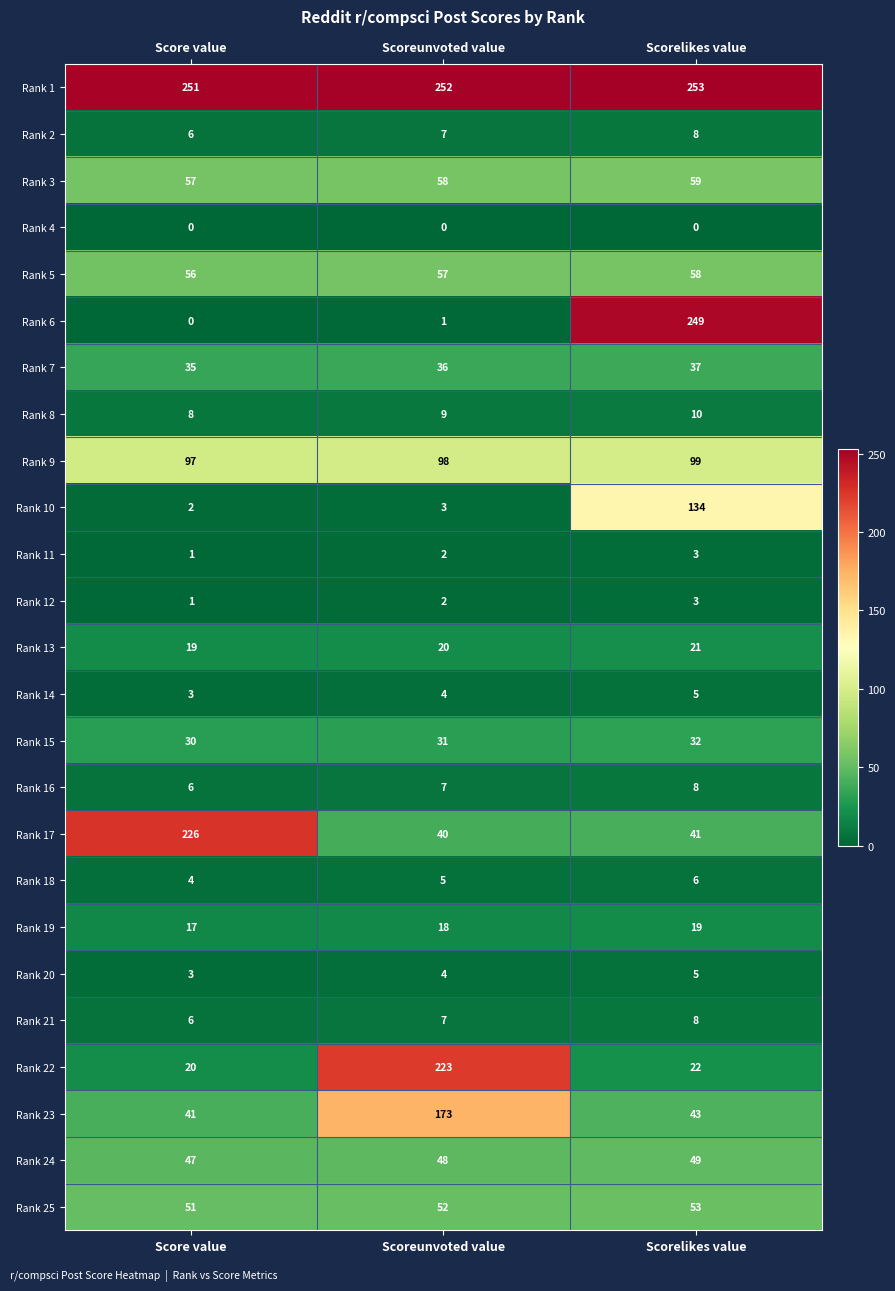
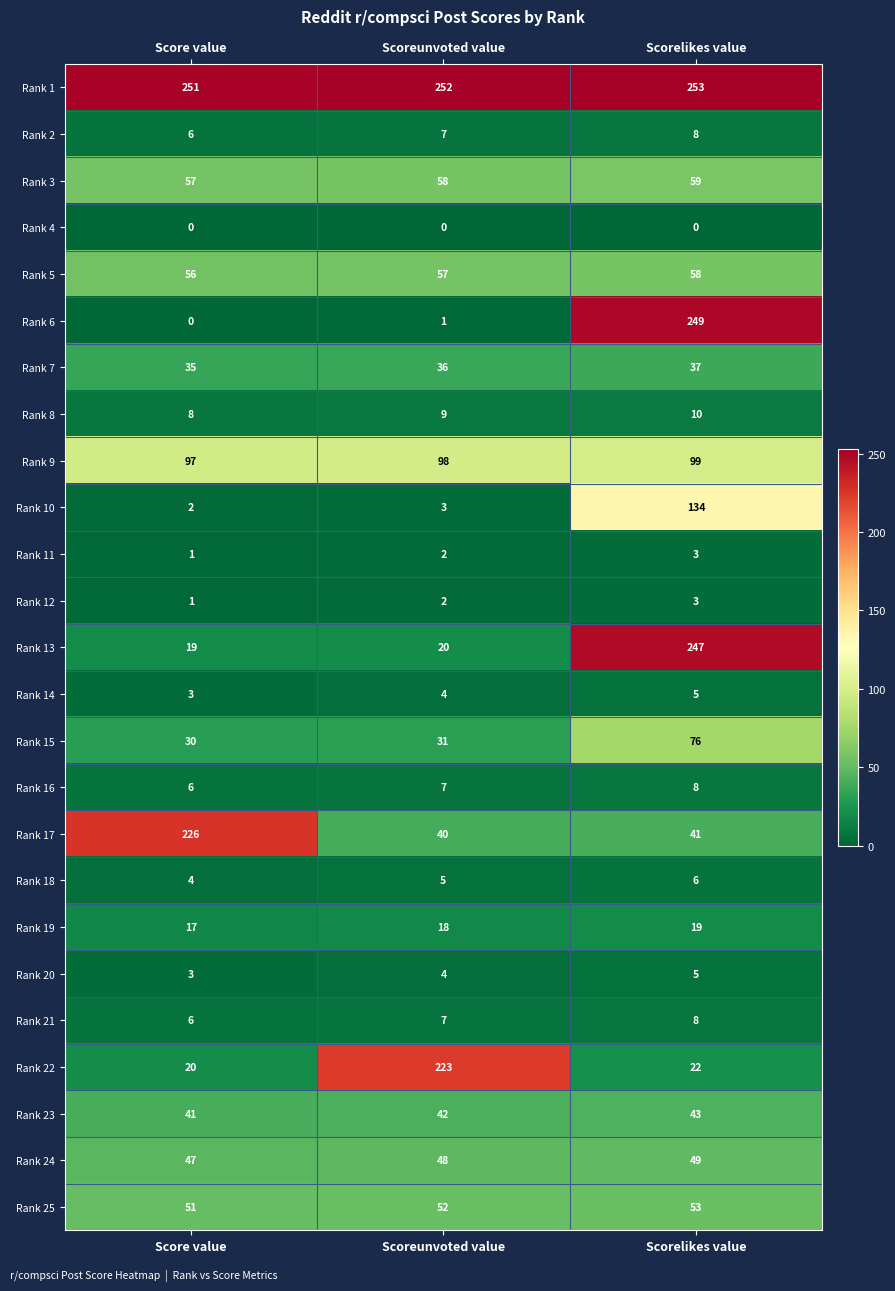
  {
    "Rank 1": {
      "Score value": 251,
      "Scoreunvoted value": 252,
      "Scorelikes value": 253
    },
    "Rank 2": {
      "Score value": 6,
      "Scoreunvoted value": 7,
      "Scorelikes value": 8
    },
    "Rank 3": {
      "Score value": 57,
      "Scoreunvoted value": 58,
      "Scorelikes value": 59
    },
    "Rank 4": {
      "Score value": 0,
      "Scoreunvoted value": 0,
      "Scorelikes value": 0
    },
    "Rank 5": {
      "Score value": 56,
      "Scoreunvoted value": 57,
      "Scorelikes value": 58
    },
    "Rank 6": {
      "Score value": 0,
      "Scoreunvoted value": 1,
      "Scorelikes value": 249
    },
    "Rank 7": {
      "Score value": 35,
      "Scoreunvoted value": 36,
      "Scorelikes value": 37
    },
    "Rank 8": {
      "Score value": 8,
      "Scoreunvoted value": 9,
      "Scorelikes value": 10
    },
    "Rank 9": {
      "Score value": 97,
      "Scoreunvoted value": 98,
      "Scorelikes value": 99
    },
    "Rank 10": {
      "Score value": 2,
      "Scoreunvoted value": 3,
      "Scorelikes value": 134
    },
    "Rank 11": {
      "Score value": 1,
      "Scoreunvoted value": 2,
      "Scorelikes value": 3
    },
    "Rank 12": {
      "Score value": 1,
      "Scoreunvoted value": 2,
      "Scorelikes value": 3
    },
    "Rank 13": {
      "Score value": 19,
      "Scoreunvoted value": 20,
-     "Scorelikes value": 21
+     "Scorelikes value": 247
    },
    "Rank 14": {
      "Score value": 3,
      "Scoreunvoted value": 4,
      "Scorelikes value": 5
    },
    "Rank 15": {
      "Score value": 30,
      "Scoreunvoted value": 31,
-     "Scorelikes value": 32
+     "Scorelikes value": 76
    },
    "Rank 16": {
      "Score value": 6,
      "Scoreunvoted value": 7,
      "Scorelikes value": 8
    },
    "Rank 17": {
      "Score value": 226,
      "Scoreunvoted value": 40,
      "Scorelikes value": 41
    },
    "Rank 18": {
      "Score value": 4,
      "Scoreunvoted value": 5,
      "Scorelikes value": 6
    },
    "Rank 19": {
      "Score value": 17,
      "Scoreunvoted value": 18,
      "Scorelikes value": 19
    },
    "Rank 20": {
      "Score value": 3,
      "Scoreunvoted value": 4,
      "Scorelikes value": 5
    },
    "Rank 21": {
      "Score value": 6,
      "Scoreunvoted value": 7,
      "Scorelikes value": 8
    },
    "Rank 22": {
      "Score value": 20,
      "Scoreunvoted value": 223,
      "Scorelikes value": 22
    },
    "Rank 23": {
      "Score value": 41,
-     "Scoreunvoted value": 173,
+     "Scoreunvoted value": 42,
      "Scorelikes value": 43
    },
    "Rank 24": {
      "Score value": 47,
      "Scoreunvoted value": 48,
      "Scorelikes value": 49
    },
    "Rank 25": {
      "Score value": 51,
      "Scoreunvoted value": 52,
      "Scorelikes value": 53
    }
  }
